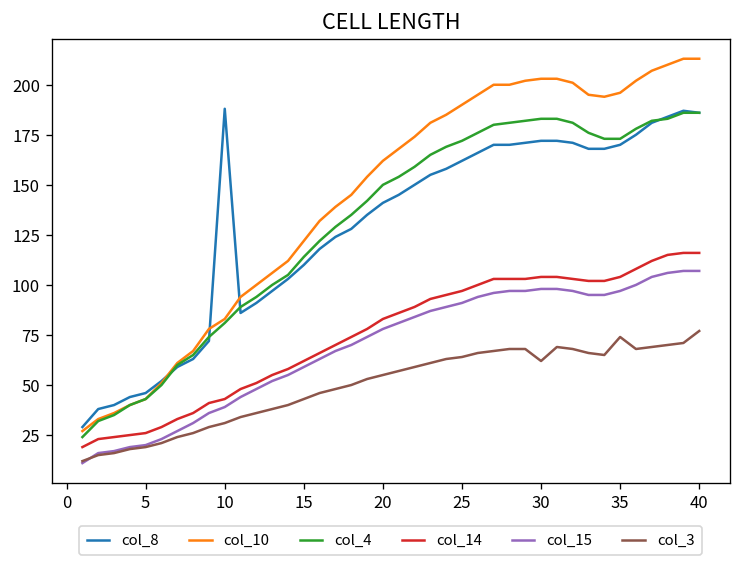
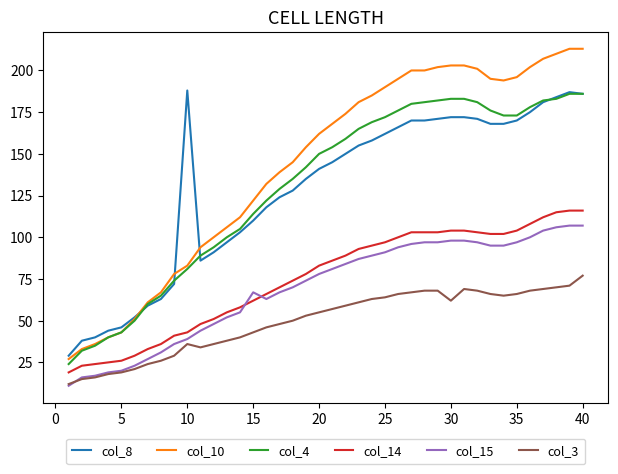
  {
    "col_8": {
      "5": 46,
      "10": 188,
      "15": 110,
      "20": 141,
      "25": 162,
      "30": 172,
      "35": 170
    },
    "col_10": {
      "10": 83,
      "15": 122,
      "20": 162,
      "25": 190,
      "30": 203,
      "35": 196,
      "40": 213
    },
    "col_4": {
      "10": 81,
      "15": 114,
      "20": 150,
      "25": 172,
      "30": 183,
      "35": 173
    },
    "col_14": {
      "5": 26,
      "10": 43,
      "15": 62,
      "20": 83,
      "25": 97,
      "30": 104,
      "35": 104,
      "40": 116
    },
    "col_15": {
      "10": 39,
-     "15": 59,
+     "15": 67,
      "20": 78,
      "25": 91,
      "30": 98,
      "35": 97,
      "40": 107
    },
    "col_3": {
-     "10": 31,
+     "10": 36,
      "15": 43,
      "20": 55,
      "25": 64,
      "30": 62,
-     "35": 74,
+     "35": 66,
      "40": 77
    }
  }
